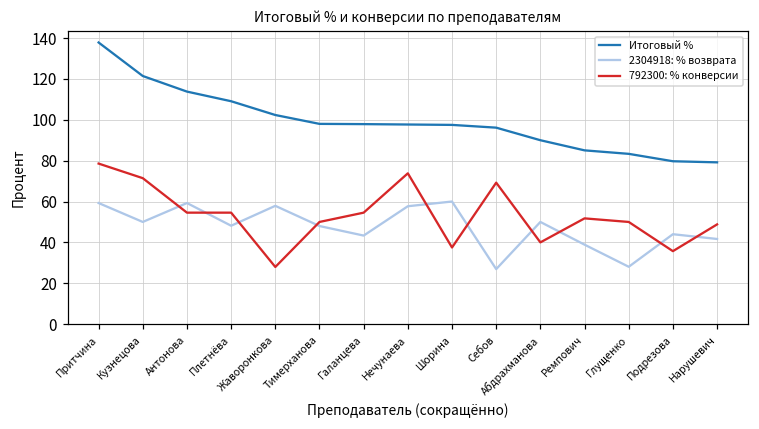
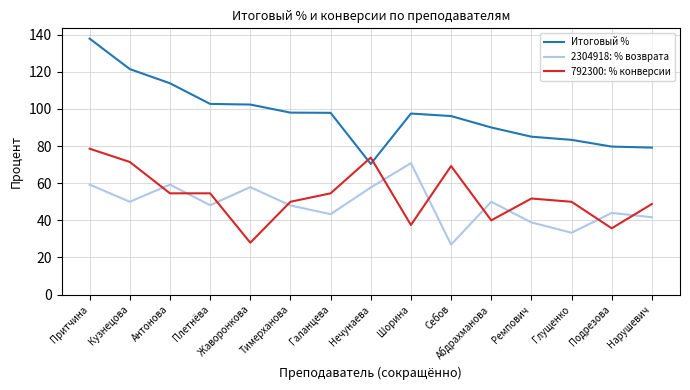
  {
    "Итоговый %": {
      "Притчина": 138,
      "Кузнецова": 121,
      "Антонова": 114,
-     "Плетнёва": 109,
+     "Плетнёва": 103,
      "Жаворонкова": 102,
      "Тимерханова": 98,
      "Галанцева": 98,
-     "Нечунаева": 98,
+     "Нечунаева": 70,
      "Шорина": 98,
      "Себов": 96,
      "Абдрахманова": 90,
      "Ремпович": 85,
      "Глущенко": 83,
      "Подрезова": 80,
      "Нарушевич": 79
    },
    "2304918: % возврата": {
      "Притчина": 59,
      "Кузнецова": 50,
      "Антонова": 59,
      "Плетнёва": 48,
      "Жаворонкова": 58,
      "Тимерханова": 48,
      "Галанцева": 43,
      "Нечунаева": 58,
-     "Шорина": 60,
+     "Шорина": 71,
      "Себов": 27,
      "Абдрахманова": 50,
      "Ремпович": 39,
-     "Глущенко": 28,
+     "Глущенко": 33,
      "Подрезова": 44,
      "Нарушевич": 42
    },
    "792300: % конверсии": {
      "Притчина": 79,
      "Кузнецова": 71,
      "Антонова": 55,
      "Плетнёва": 55,
      "Жаворонкова": 28,
      "Тимерханова": 50,
      "Галанцева": 55,
      "Нечунаева": 74,
      "Шорина": 38,
      "Себов": 69,
      "Абдрахманова": 40,
      "Ремпович": 52,
      "Глущенко": 50,
      "Подрезова": 36,
      "Нарушевич": 49
    }
  }
